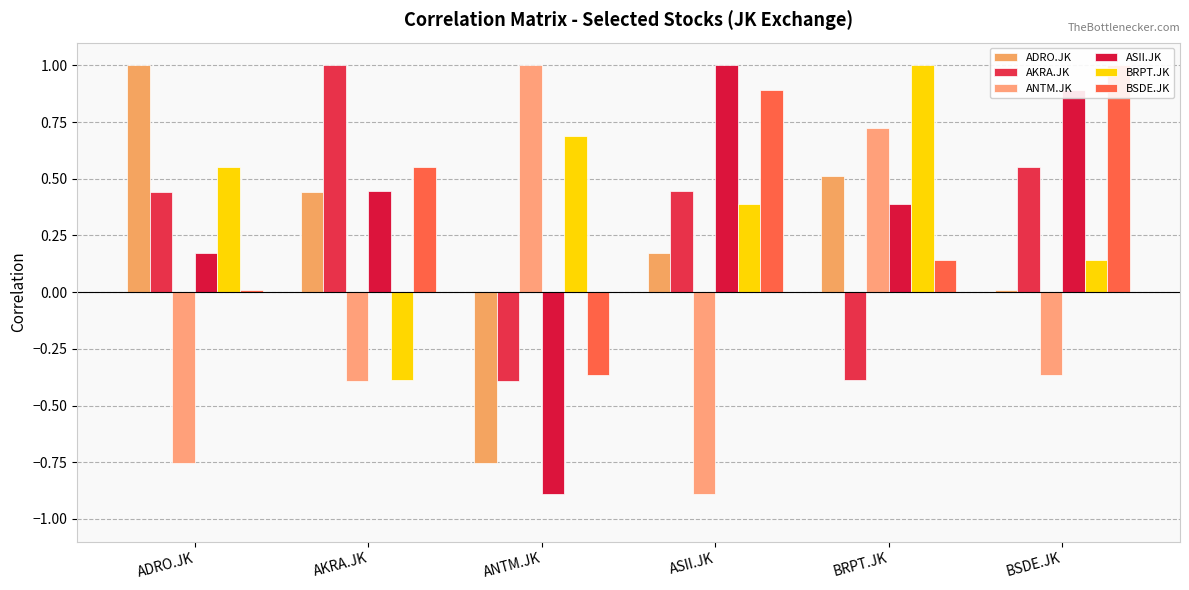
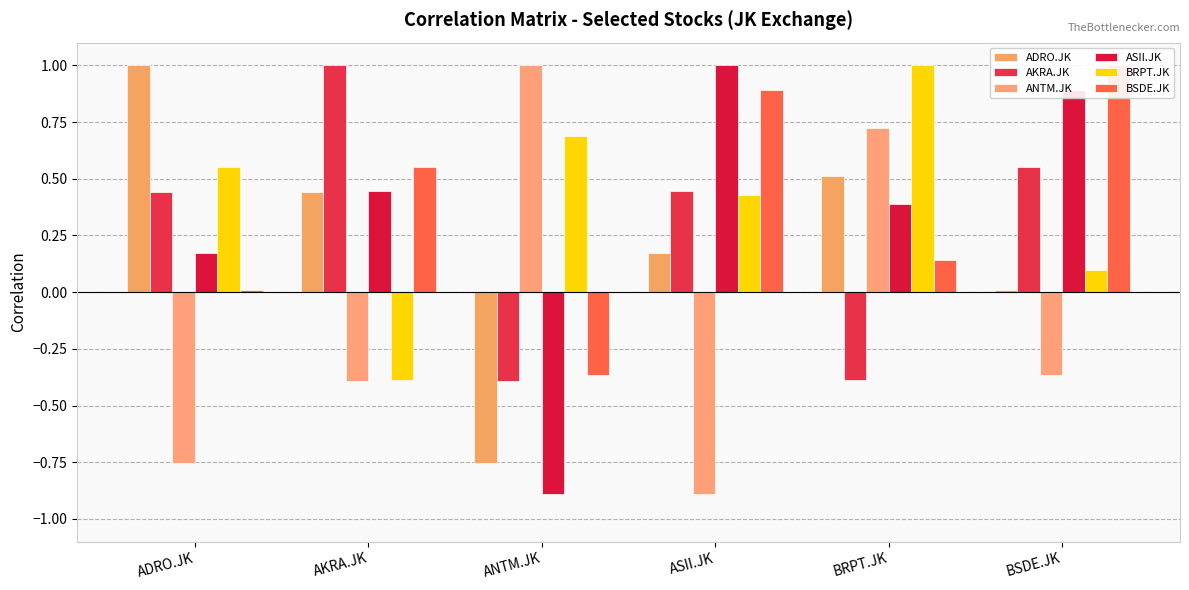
  {
    "BRPT.JK": {
      "ADRO.JK": 0.55,
      "AKRA.JK": -0.39,
      "ANTM.JK": 0.69,
-     "ASII.JK": 0.39,
+     "ASII.JK": 0.43,
      "BRPT.JK": 1.00,
-     "BSDE.JK": 0.14
+     "BSDE.JK": 0.10
    }
  }
